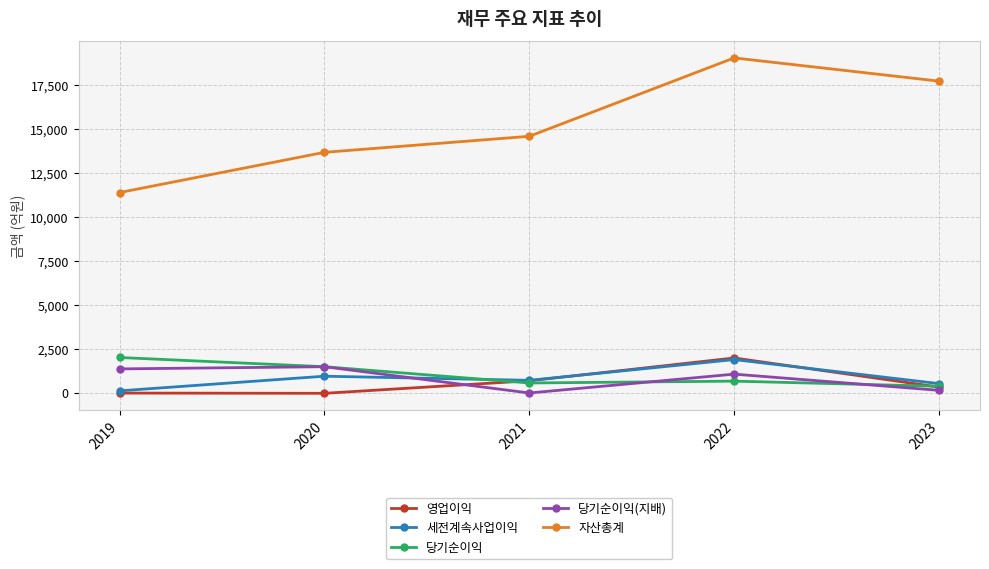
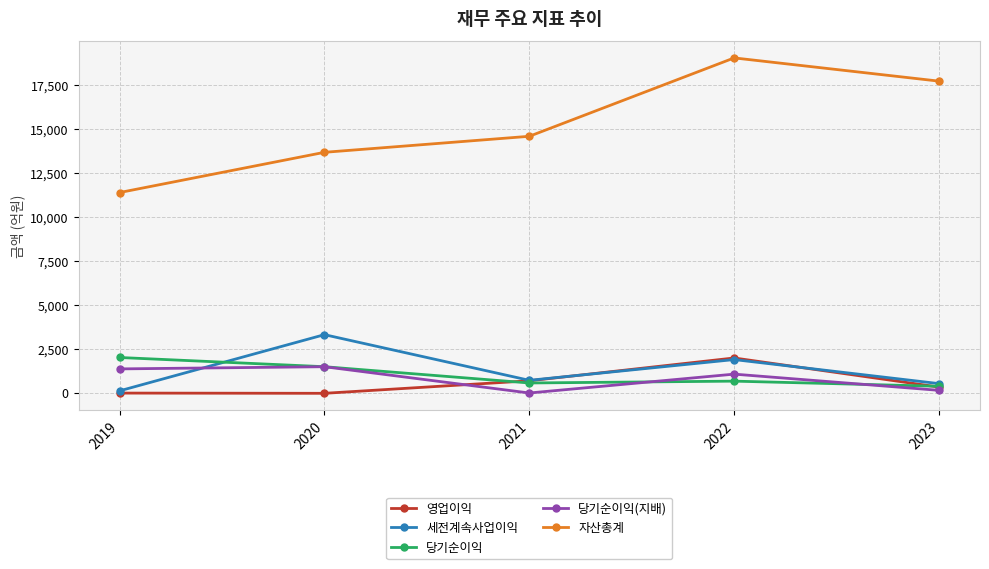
  {
    "영업이익": {
      "2020": "0"
    },
    "세전계속사업이익": {
-     "2020": "900",
+     "2020": "3,300",
      "2023": "500"
    },
    "당기순이익": {
      "2019": "2,000",
      "2022": "700"
    },
    "당기순이익(지배)": {
      "2019": "1,300",
      "2021": "0",
      "2022": "1,000",
      "2023": "100"
    },
    "자산총계": {
      "2019": "11,400",
      "2020": "13,700",
      "2021": "14,600",
      "2022": "19,000",
      "2023": "17,700"
    }
  }
